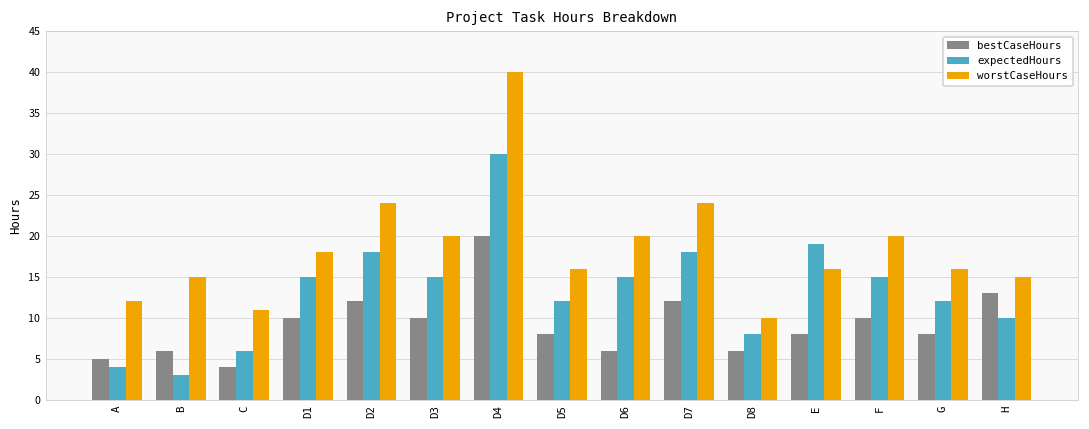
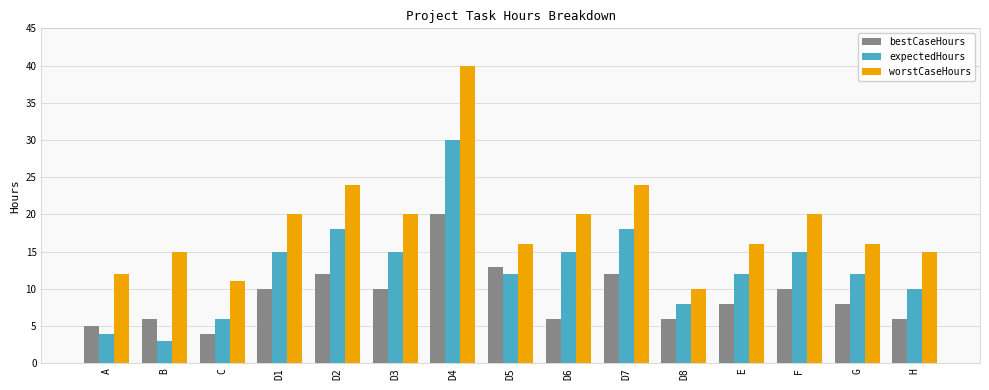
  {
    "bestCaseHours": {
      "A": 5,
      "B": 6,
      "C": 4,
      "D1": 10,
      "D2": 12,
      "D3": 10,
      "D4": 20,
-     "D5": 8,
+     "D5": 13,
      "D6": 6,
      "D7": 12,
      "D8": 6,
      "E": 8,
      "F": 10,
      "G": 8,
-     "H": 13
+     "H": 6
    },
    "expectedHours": {
      "A": 4,
      "B": 3,
      "C": 6,
      "D1": 15,
      "D2": 18,
      "D3": 15,
      "D4": 30,
      "D5": 12,
      "D6": 15,
      "D7": 18,
      "D8": 8,
-     "E": 19,
+     "E": 12,
      "F": 15,
      "G": 12,
      "H": 10
    },
    "worstCaseHours": {
      "A": 12,
      "B": 15,
      "C": 11,
-     "D1": 18,
+     "D1": 20,
      "D2": 24,
      "D3": 20,
      "D4": 40,
      "D5": 16,
      "D6": 20,
      "D7": 24,
      "D8": 10,
      "E": 16,
      "F": 20,
      "G": 16,
      "H": 15
    }
  }
